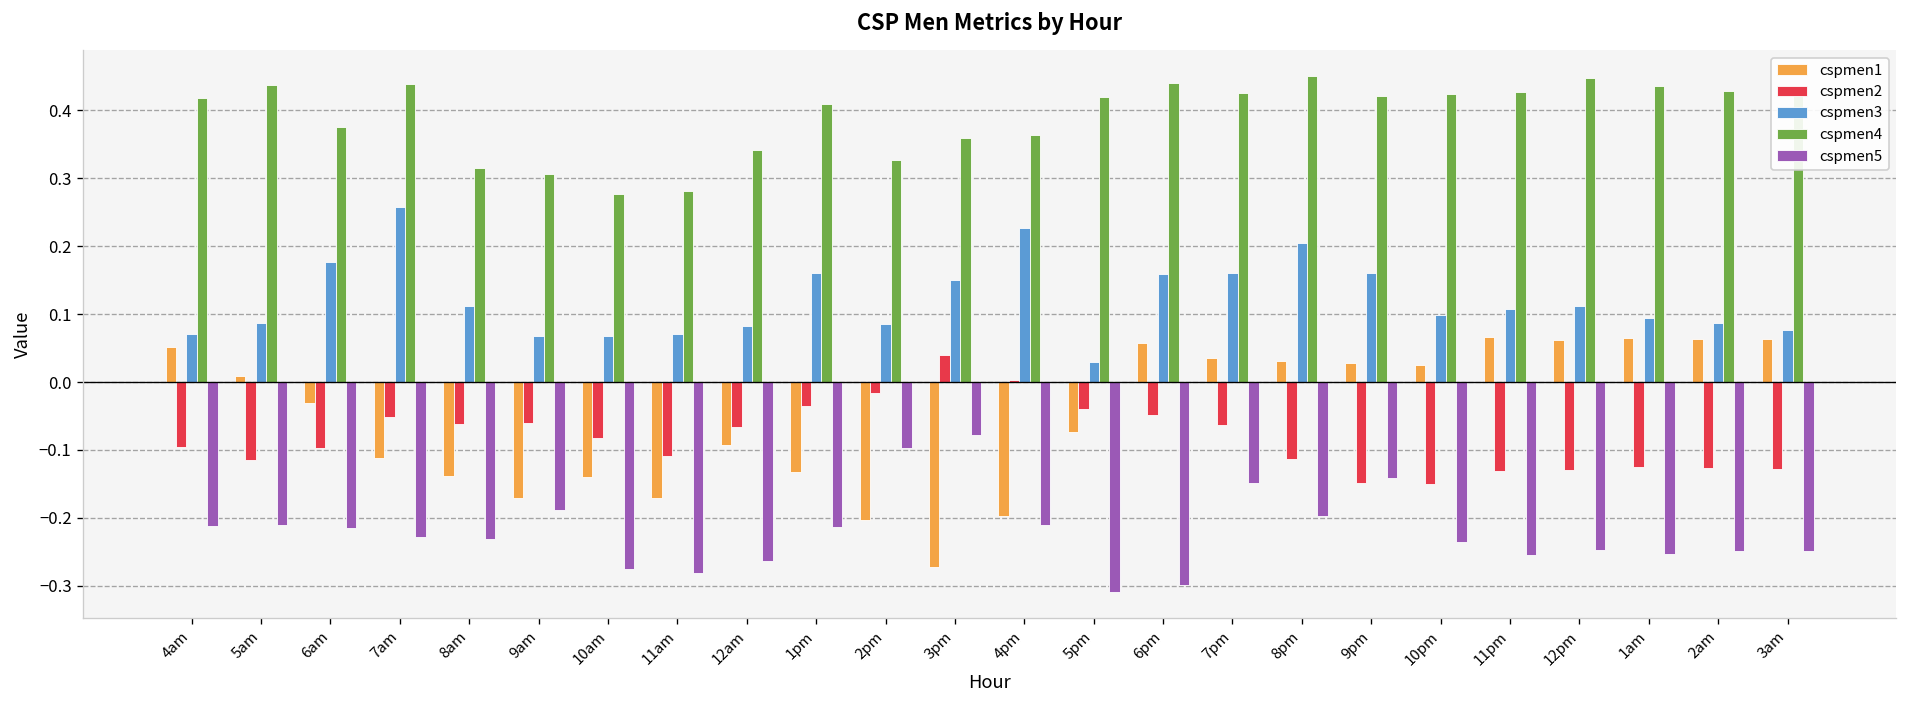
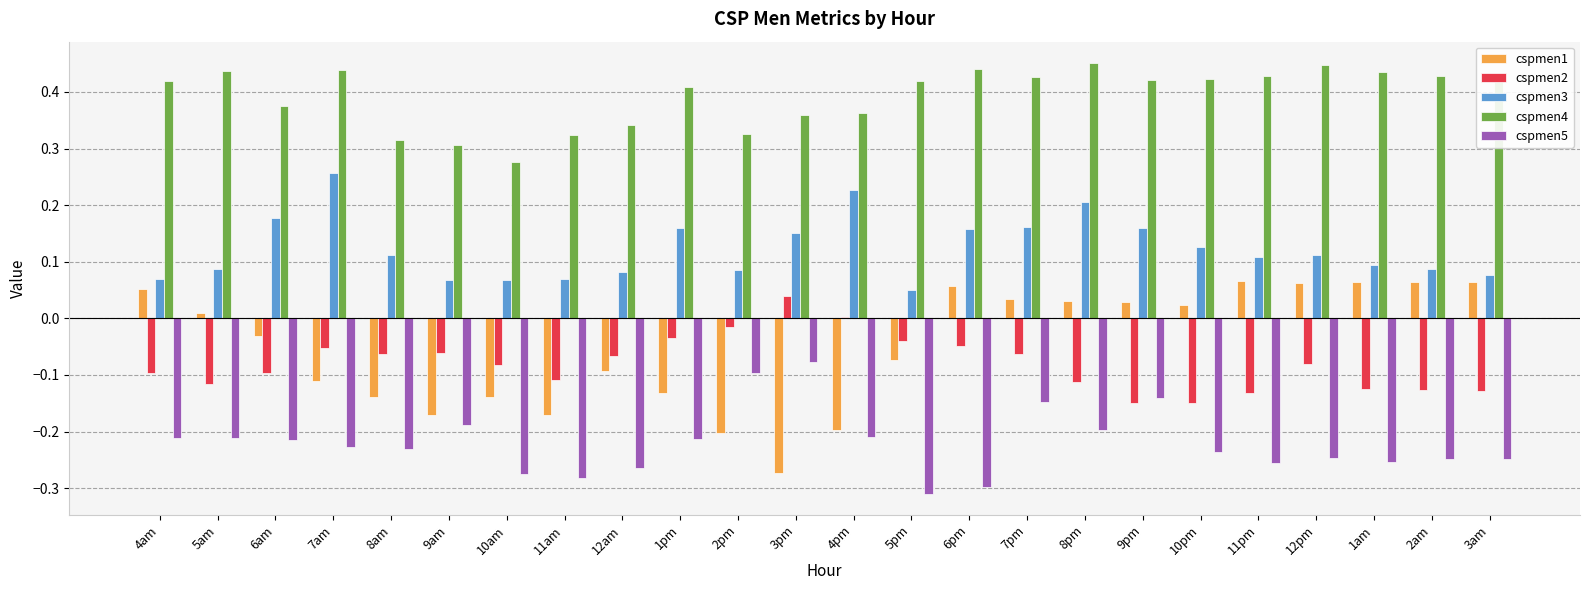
  {
    "cspmen1": {
      "4am": 0.05,
      "5am": 0.01,
      "6am": -0.03,
      "7am": -0.11,
      "8am": -0.14,
      "9am": -0.17,
      "10am": -0.14,
      "11am": -0.17,
      "12am": -0.09,
      "1pm": -0.13,
      "2pm": -0.20,
      "3pm": -0.27,
      "4pm": -0.20,
      "5pm": -0.07,
      "6pm": 0.06,
      "7pm": 0.04,
      "8pm": 0.03,
      "9pm": 0.03,
      "10pm": 0.02,
      "11pm": 0.07,
      "12pm": 0.06,
      "1am": 0.06,
      "2am": 0.06,
      "3am": 0.06
    },
    "cspmen2": {
      "4am": -0.10,
      "5am": -0.12,
      "6am": -0.10,
      "7am": -0.05,
      "8am": -0.06,
      "9am": -0.06,
      "10am": -0.08,
      "11am": -0.11,
      "12am": -0.07,
      "1pm": -0.04,
      "2pm": -0.02,
      "3pm": 0.04,
      "5pm": -0.04,
      "6pm": -0.05,
      "7pm": -0.06,
      "8pm": -0.11,
      "9pm": -0.15,
      "10pm": -0.15,
      "11pm": -0.13,
-     "12pm": -0.13,
+     "12pm": -0.08,
      "1am": -0.12,
      "2am": -0.13,
      "3am": -0.13
    },
    "cspmen3": {
      "4am": 0.07,
      "5am": 0.09,
      "6am": 0.18,
      "7am": 0.26,
      "8am": 0.11,
      "9am": 0.07,
      "10am": 0.07,
      "11am": 0.07,
      "12am": 0.08,
      "1pm": 0.16,
      "2pm": 0.09,
      "3pm": 0.15,
      "4pm": 0.23,
-     "5pm": 0.03,
+     "5pm": 0.05,
      "6pm": 0.16,
      "7pm": 0.16,
      "8pm": 0.20,
      "9pm": 0.16,
-     "10pm": 0.10,
+     "10pm": 0.13,
      "11pm": 0.11,
      "12pm": 0.11,
      "1am": 0.09,
      "2am": 0.09,
      "3am": 0.08
    },
    "cspmen4": {
      "4am": 0.42,
      "5am": 0.44,
      "6am": 0.38,
      "7am": 0.44,
      "8am": 0.31,
      "9am": 0.31,
      "10am": 0.28,
-     "11am": 0.28,
+     "11am": 0.32,
      "12am": 0.34,
      "1pm": 0.41,
      "2pm": 0.33,
      "3pm": 0.36,
      "4pm": 0.36,
      "5pm": 0.42,
      "6pm": 0.44,
      "7pm": 0.43,
      "8pm": 0.45,
      "9pm": 0.42,
      "10pm": 0.42,
      "11pm": 0.43,
      "12pm": 0.45,
      "1am": 0.44,
      "2am": 0.43
    },
    "cspmen5": {
      "4am": -0.21,
      "5am": -0.21,
      "6am": -0.21,
      "7am": -0.23,
      "8am": -0.23,
      "9am": -0.19,
      "10am": -0.27,
      "11am": -0.28,
      "12am": -0.26,
      "1pm": -0.21,
      "2pm": -0.10,
      "3pm": -0.08,
      "4pm": -0.21,
      "5pm": -0.31,
      "6pm": -0.30,
      "7pm": -0.15,
      "8pm": -0.20,
      "9pm": -0.14,
      "10pm": -0.24,
      "11pm": -0.25,
      "12pm": -0.25,
      "1am": -0.25,
      "2am": -0.25,
      "3am": -0.25
    }
  }
